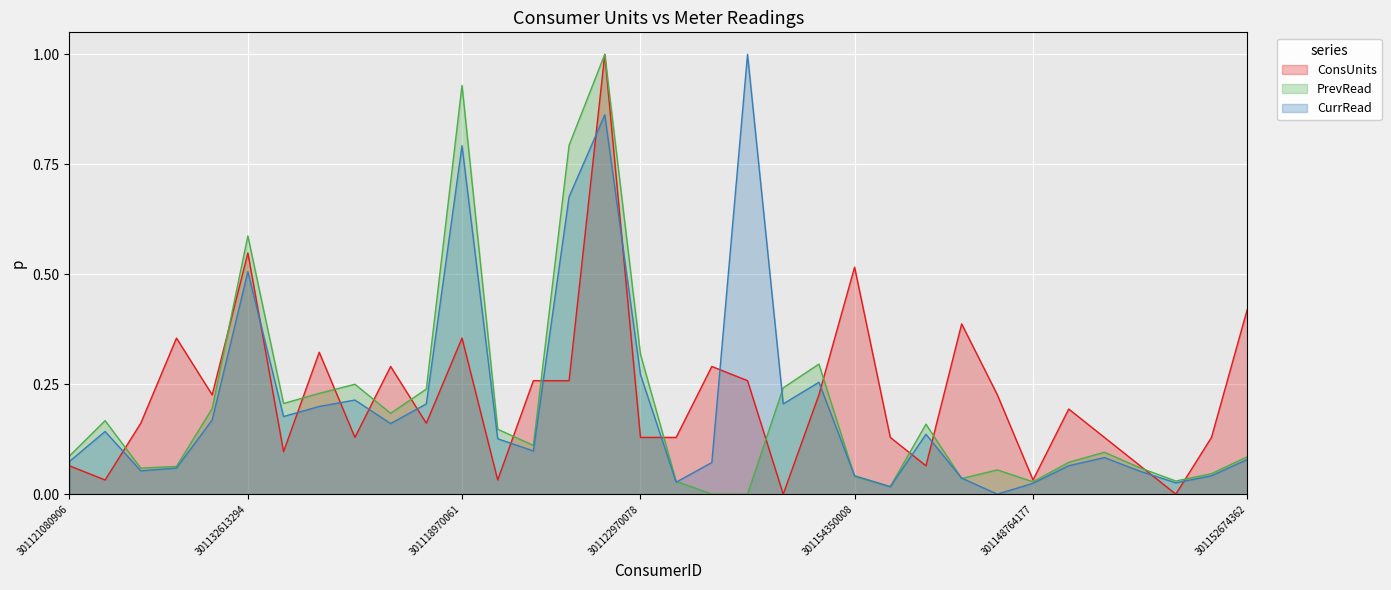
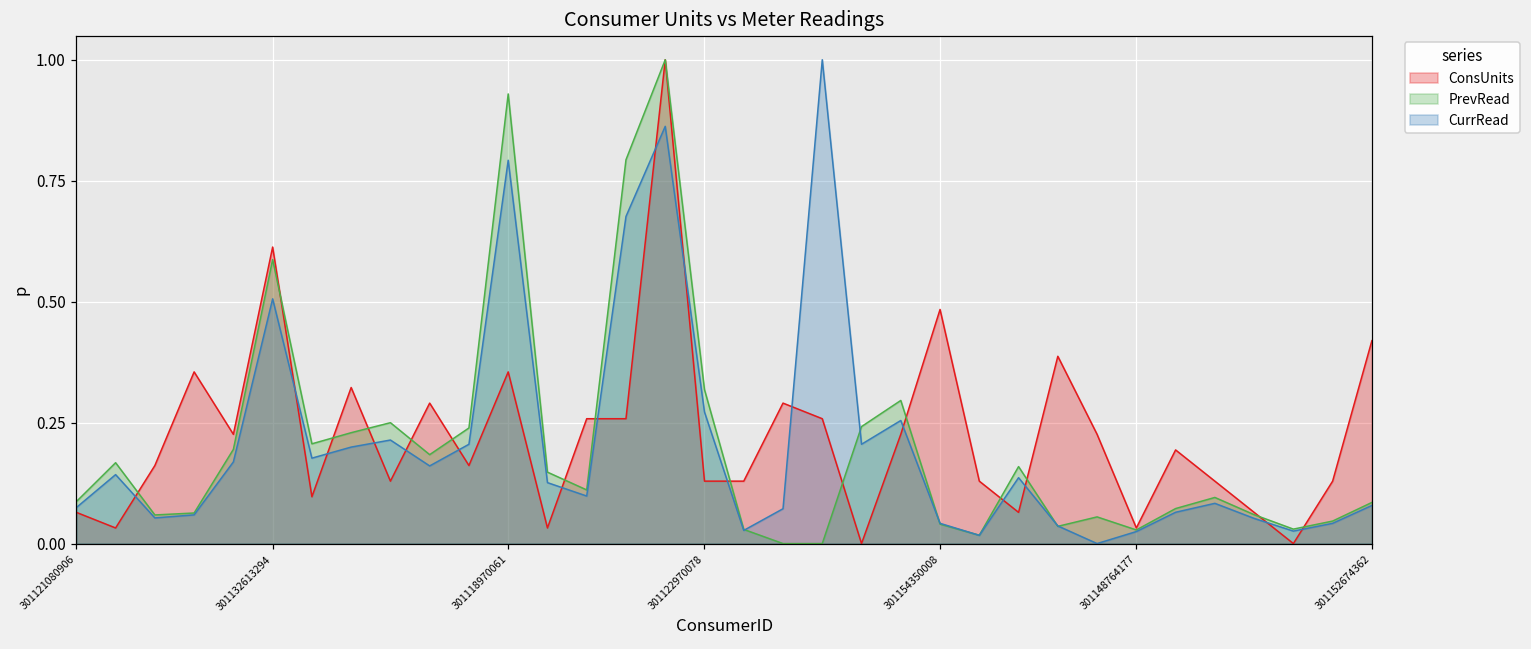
  {
    "ConsUnits": {
      "301121080906": 0.06,
-     "301132613294": 0.55,
+     "301132613294": 0.61,
      "301118970061": 0.35,
      "301122970078": 0.13,
-     "301154350008": 0.52,
+     "301154350008": 0.48,
      "301152674362": 0.42
    }
  }
